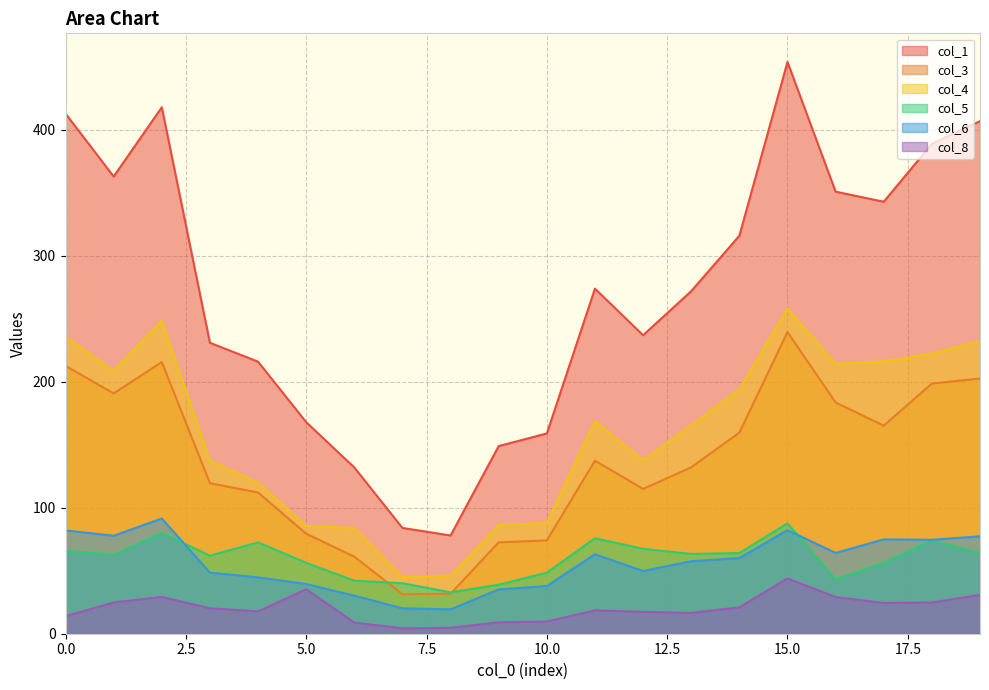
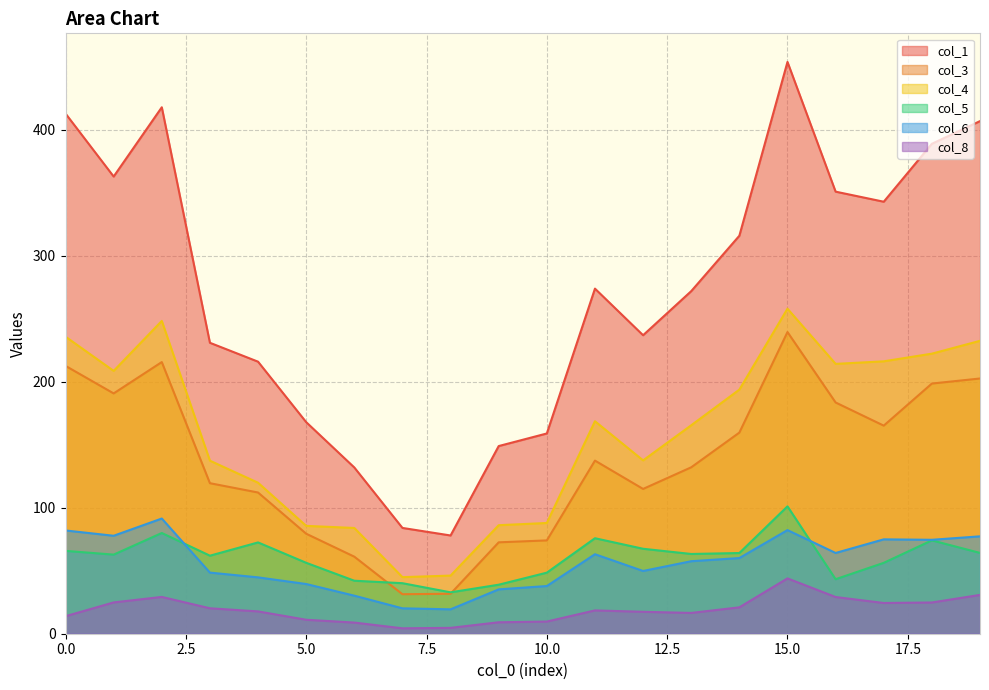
  {
    "col_5": {
      "0.0": 66,
      "5.0": 56,
      "10.0": 48,
-     "15.0": 88
+     "15.0": 101
    },
    "col_6": {
      "0.0": 82,
      "5.0": 39,
      "10.0": 38,
      "15.0": 82
    },
    "col_8": {
      "0.0": 14,
-     "5.0": 35,
+     "5.0": 11,
      "10.0": 10,
      "15.0": 44
    }
  }
